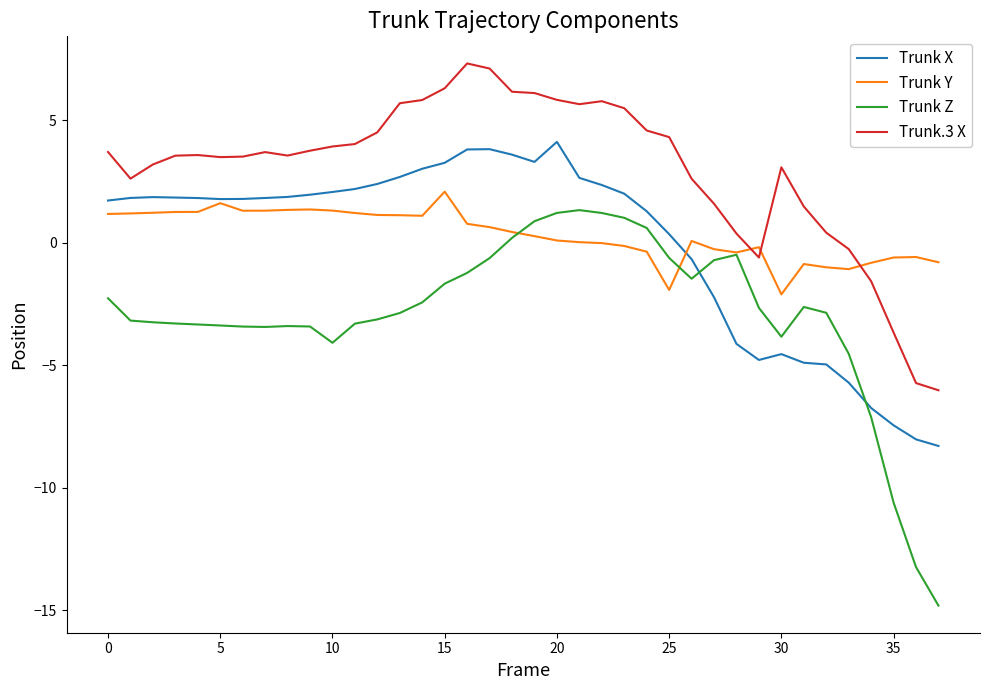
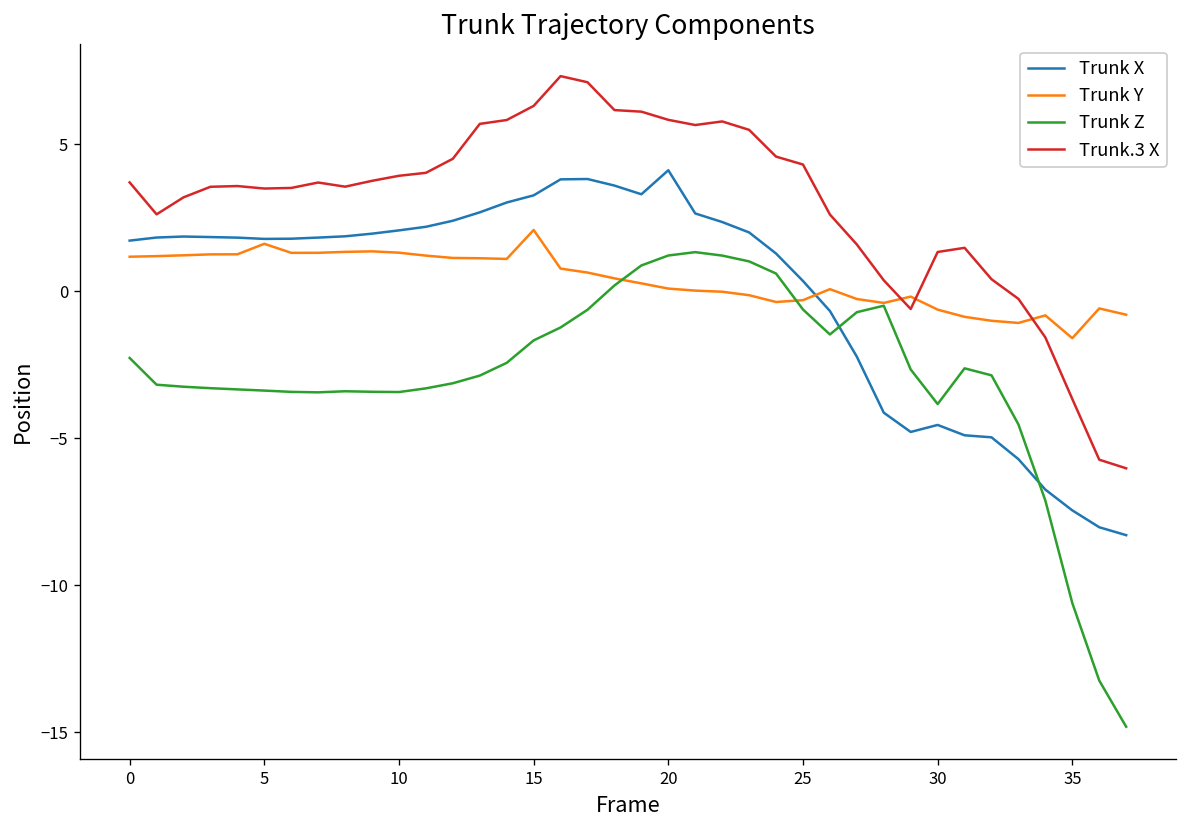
  {
    "Trunk X": {
      "0": 1.7,
      "5": 1.8,
      "10": 2.1,
      "15": 3.3,
      "20": 4.1,
      "25": 0.4,
      "30": -4.5,
      "35": -7.4
    },
    "Trunk Y": {
      "0": 1.2,
      "5": 1.6,
      "10": 1.3,
      "15": 2.1,
      "20": 0.1,
-     "25": -1.9,
-     "30": -2.1,
-     "35": -0.6
+     "25": -0.3,
+     "30": -0.6,
+     "35": -1.6
    },
    "Trunk Z": {
      "0": -2.3,
      "5": -3.4,
-     "10": -4.1,
+     "10": -3.4,
      "15": -1.7,
      "20": 1.2,
      "25": -0.6,
      "30": -3.8,
      "35": -10.6
    },
    "Trunk.3 X": {
      "0": 3.7,
      "5": 3.5,
      "10": 3.9,
      "15": 6.3,
      "20": 5.8,
      "25": 4.3,
-     "30": 3.1,
+     "30": 1.3,
      "35": -3.7
    }
  }
